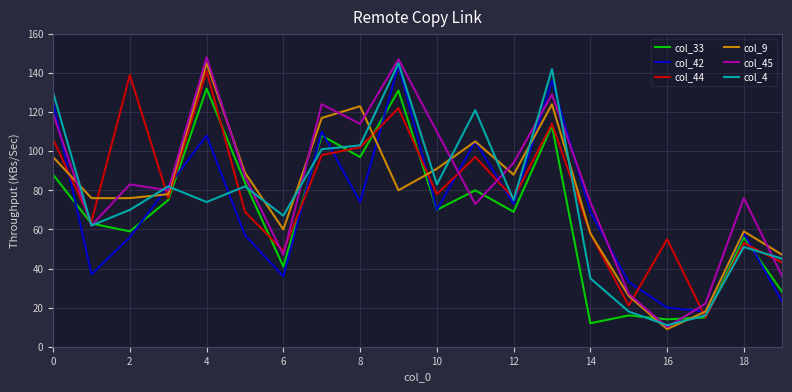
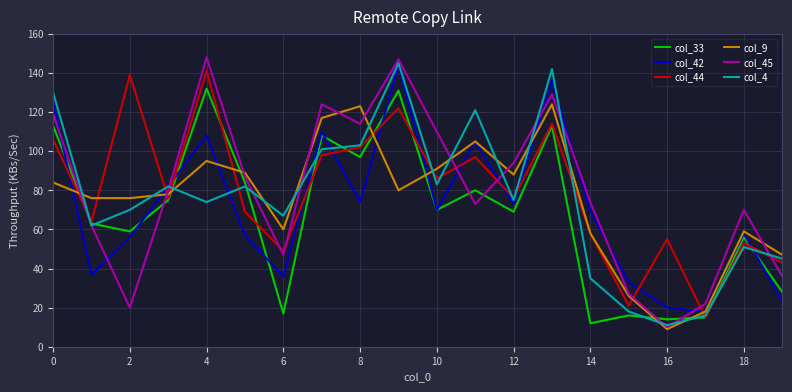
  {
    "col_33": {
-     "0": 88,
+     "0": 113,
      "2": 59,
      "4": 132,
-     "6": 41,
+     "6": 17,
      "8": 97,
      "12": 69,
      "14": 12,
      "16": 14,
      "18": 56
    },
    "col_42": {
      "0": 125,
      "2": 56,
      "4": 108,
      "6": 36,
      "8": 74,
      "12": 73,
      "14": 69,
      "16": 20
    },
    "col_44": {
      "0": 106,
      "2": 139,
      "4": 141,
      "6": 49,
-     "10": 78,
+     "10": 86,
      "16": 55,
      "18": 53
    },
    "col_9": {
-     "0": 97,
+     "0": 84,
      "2": 76,
-     "4": 145,
+     "4": 95,
      "6": 60,
      "8": 123,
      "10": 91,
      "12": 88
    },
    "col_45": {
      "0": 119,
-     "2": 83,
+     "2": 20,
      "4": 148,
      "6": 47,
      "8": 114,
      "10": 110,
      "12": 94,
      "14": 74,
-     "18": 76
+     "18": 70
    },
    "col_4": {
      "0": 130,
      "2": 70,
      "4": 74,
      "6": 67,
      "10": 83,
      "14": 35,
      "18": 51
    }
  }
